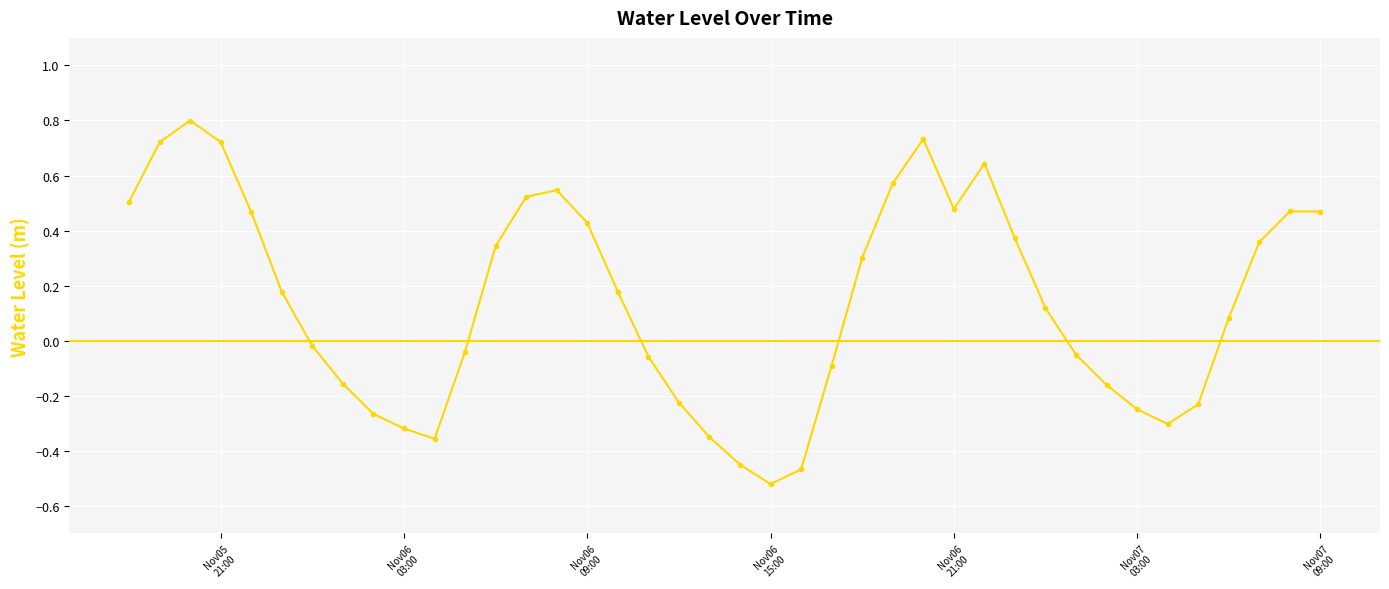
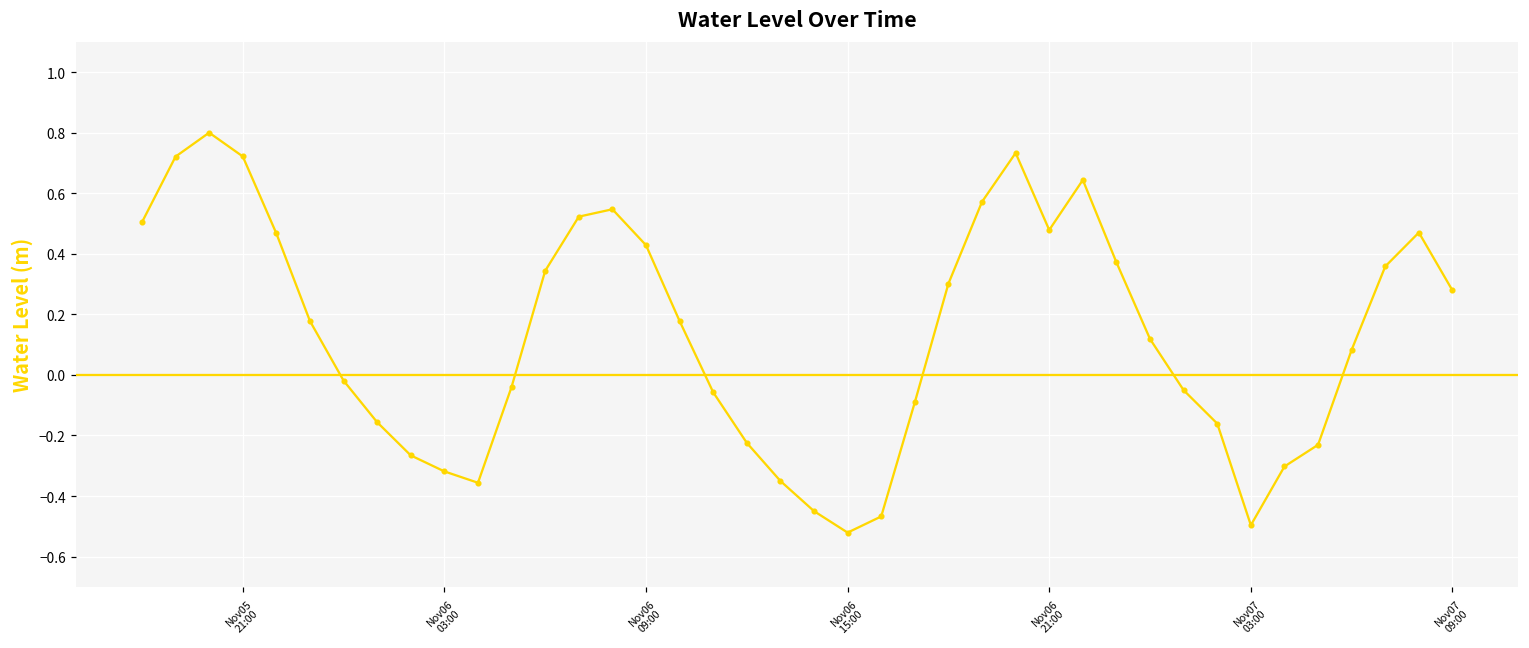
  {
    "Nov05 21:00": 0.72,
    "Nov06 03:00": -0.32,
    "Nov06 09:00": 0.43,
    "Nov06 15:00": -0.52,
    "Nov06 21:00": 0.48,
-   "Nov07 03:00": -0.25,
-   "Nov07 09:00": 0.47
+   "Nov07 03:00": -0.50,
+   "Nov07 09:00": 0.28
  }
